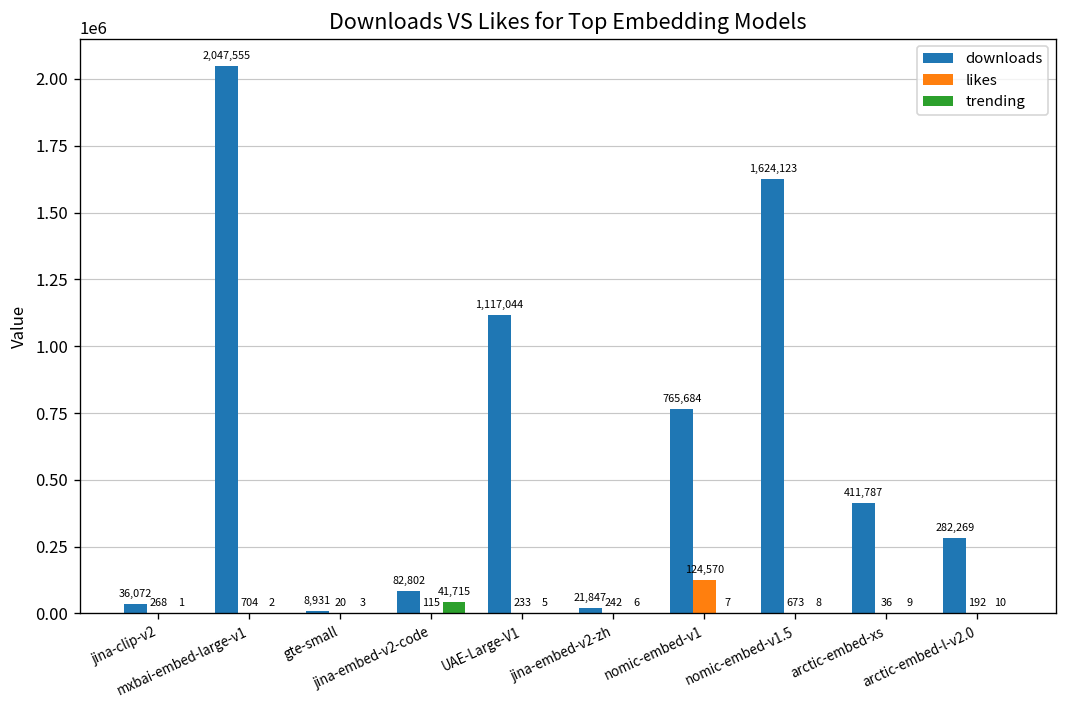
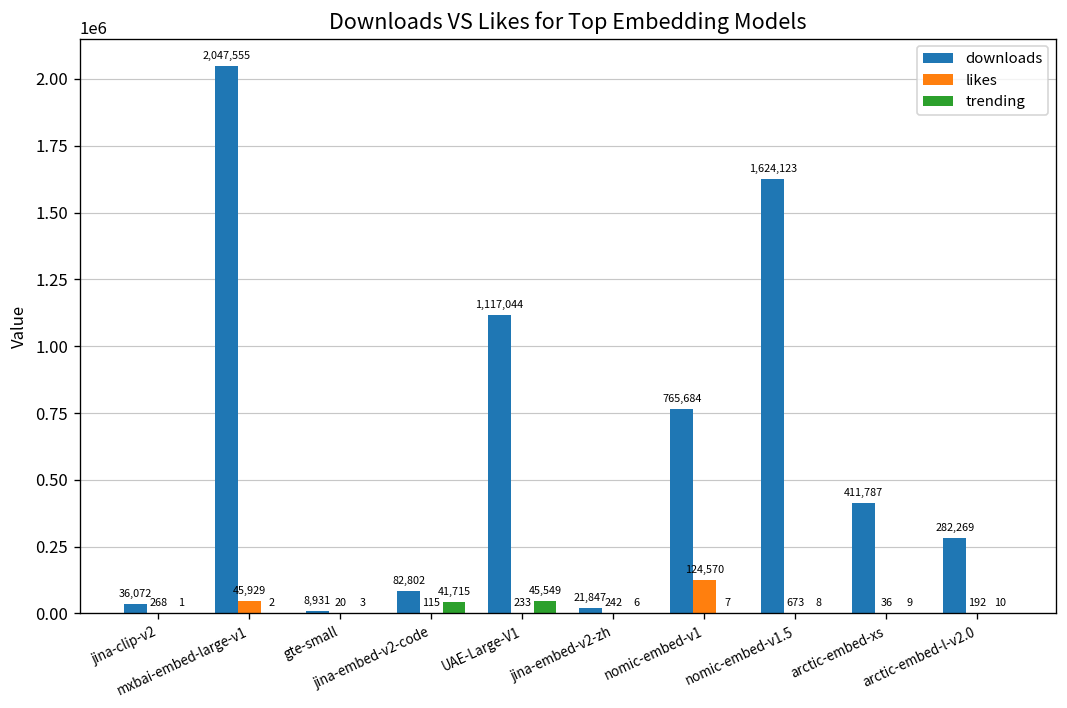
  {
    "downloads": {
      "jina-clip-v2": "36,072",
      "mxbai-embed-large-v1": "2,047,555",
      "gte-small": "8,931",
      "jina-embed-v2-code": "82,802",
      "UAE-Large-V1": "1,117,044",
      "jina-embed-v2-zh": "21,847",
      "nomic-embed-v1": "765,684",
      "nomic-embed-v1.5": "1,624,123",
      "arctic-embed-xs": "411,787",
      "arctic-embed-l-v2.0": "282,269"
    },
    "likes": {
      "jina-clip-v2": "268",
-     "mxbai-embed-large-v1": "704",
+     "mxbai-embed-large-v1": "45,929",
      "gte-small": "20",
      "jina-embed-v2-code": "115",
      "UAE-Large-V1": "233",
      "jina-embed-v2-zh": "242",
      "nomic-embed-v1": "124,570",
      "nomic-embed-v1.5": "673",
      "arctic-embed-xs": "36",
      "arctic-embed-l-v2.0": "192"
    },
    "trending": {
      "jina-clip-v2": "1",
      "mxbai-embed-large-v1": "2",
      "gte-small": "3",
      "jina-embed-v2-code": "41,715",
-     "UAE-Large-V1": "5",
+     "UAE-Large-V1": "45,549",
      "jina-embed-v2-zh": "6",
      "nomic-embed-v1": "7",
      "nomic-embed-v1.5": "8",
      "arctic-embed-xs": "9",
      "arctic-embed-l-v2.0": "10"
    }
  }
